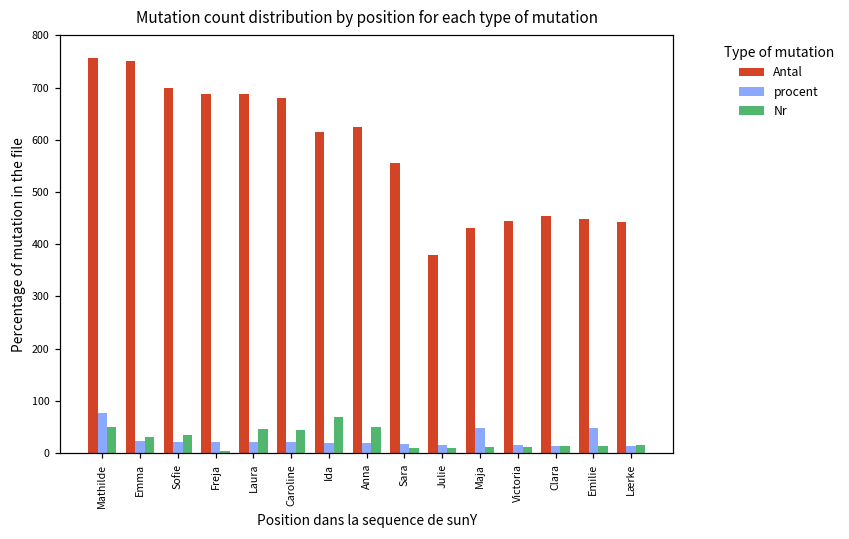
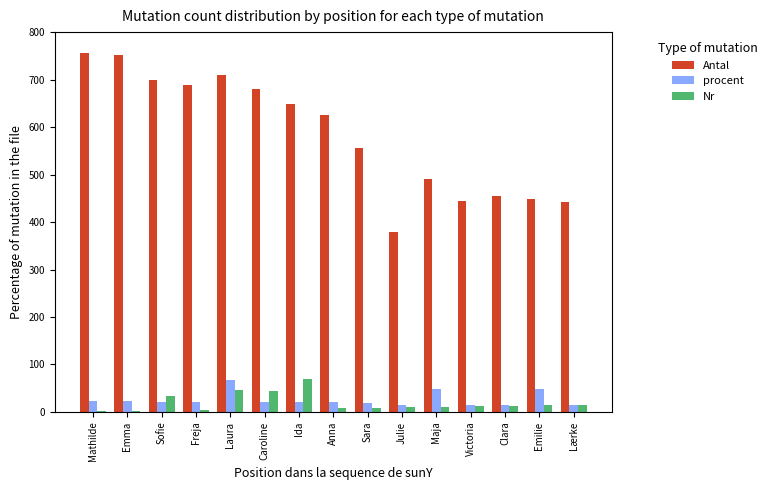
  {
    "Antal": {
      "Mathilde": 760,
      "Emma": 750,
      "Sofie": 700,
      "Freja": 690,
-     "Laura": 690,
+     "Laura": 710,
      "Caroline": 680,
-     "Ida": 620,
+     "Ida": 650,
      "Anna": 630,
      "Sara": 560,
      "Julie": 380,
-     "Maja": 430,
+     "Maja": 490,
      "Victoria": 440,
      "Clara": 450,
      "Emilie": 450,
      "Lærke": 440
    },
    "procent": {
-     "Mathilde": 80,
+     "Mathilde": 20,
      "Emma": 20,
      "Sofie": 20,
      "Freja": 20,
-     "Laura": 20,
+     "Laura": 70,
      "Caroline": 20,
      "Ida": 20,
      "Anna": 20,
      "Sara": 20,
      "Julie": 20,
      "Maja": 50,
      "Victoria": 20,
      "Clara": 10,
      "Emilie": 50,
      "Lærke": 10
    },
    "Nr": {
-     "Mathilde": 50,
-     "Emma": 30,
+     "Mathilde": 0,
+     "Emma": 0,
      "Sofie": 30,
      "Laura": 50,
      "Caroline": 50,
      "Ida": 70,
-     "Anna": 50,
+     "Anna": 10,
      "Sara": 10,
      "Julie": 10,
      "Maja": 10,
      "Victoria": 10,
      "Clara": 10,
      "Emilie": 10,
      "Lærke": 20
    }
  }
